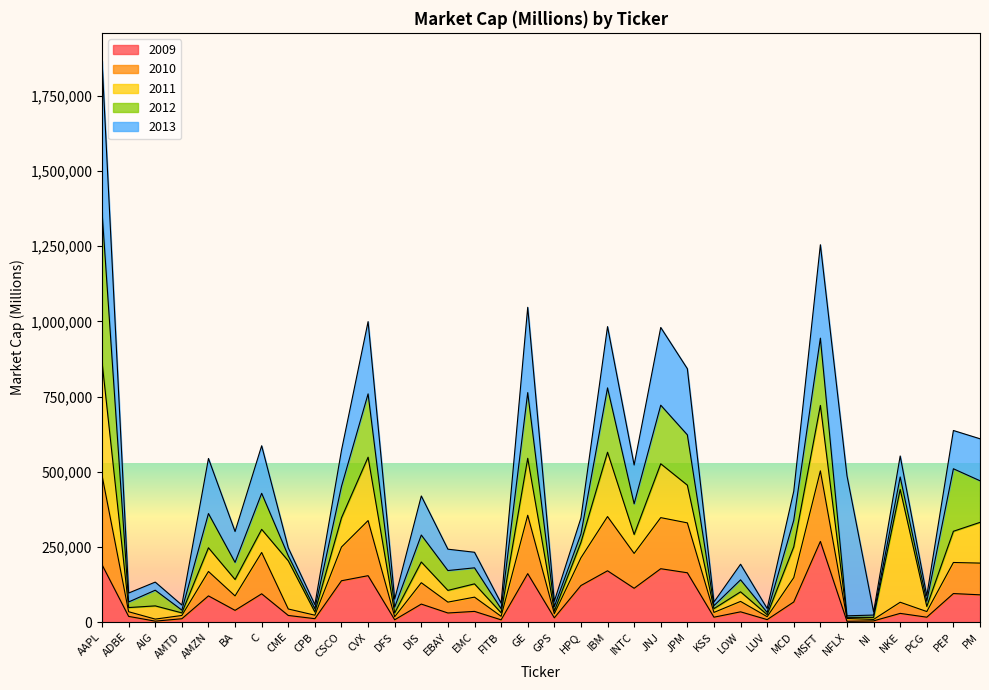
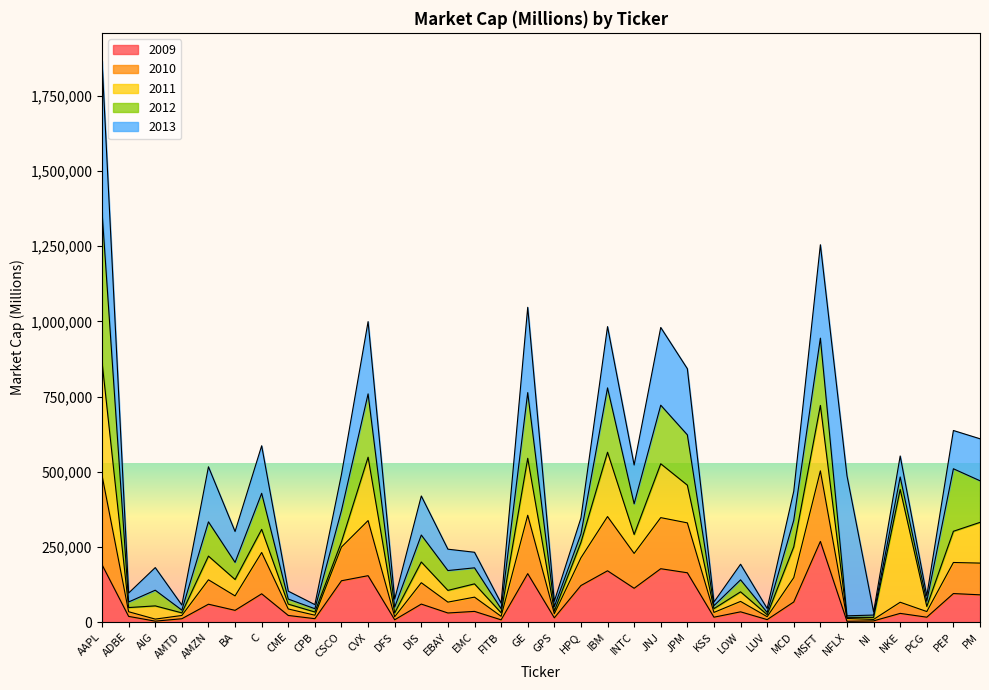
  {
    "2009": {
      "AAPL": "190,000",
      "ADBE": "20,000",
      "AMTD": "10,000",
-     "AMZN": "90,000",
+     "AMZN": "60,000",
      "BA": "40,000",
      "C": "90,000",
      "CME": "20,000",
      "CPB": "10,000",
      "CSCO": "140,000",
      "CVX": "150,000",
      "DFS": "10,000",
      "DIS": "60,000",
      "EBAY": "30,000",
      "EMC": "40,000",
      "FITB": "10,000",
      "GE": "160,000",
      "GPS": "10,000",
      "HPQ": "120,000",
      "IBM": "170,000",
      "INTC": "110,000",
      "JNJ": "180,000",
      "JPM": "160,000",
      "KSS": "20,000",
      "LOW": "30,000",
      "LUV": "10,000",
      "MCD": "70,000",
      "MSFT": "270,000",
      "NFLX": "0",
      "NKE": "30,000",
      "PCG": "20,000",
      "PEP": "100,000",
      "PM": "90,000"
    },
    "2010": {
      "AAPL": "300,000",
      "ADBE": "20,000",
      "AMTD": "10,000",
      "AMZN": "80,000",
      "BA": "50,000",
      "C": "140,000",
      "CME": "20,000",
      "CPB": "10,000",
      "CSCO": "110,000",
      "CVX": "180,000",
      "DFS": "10,000",
      "DIS": "70,000",
      "EBAY": "40,000",
      "EMC": "50,000",
      "FITB": "10,000",
      "GE": "190,000",
      "GPS": "10,000",
      "HPQ": "90,000",
      "IBM": "180,000",
      "INTC": "120,000",
      "JNJ": "170,000",
      "JPM": "170,000",
      "KSS": "20,000",
      "LOW": "30,000",
      "MCD": "80,000",
      "MSFT": "230,000",
      "NKE": "40,000",
      "PCG": "20,000",
      "PEP": "100,000",
      "PM": "110,000"
    },
    "2011": {
      "AAPL": "380,000",
      "ADBE": "10,000",
      "AIG": "40,000",
      "AMTD": "10,000",
      "AMZN": "80,000",
      "BA": "50,000",
      "C": "80,000",
-     "CME": "160,000",
+     "CME": "20,000",
      "CPB": "10,000",
-     "CSCO": "100,000",
+     "CSCO": "20,000",
      "CVX": "210,000",
      "DFS": "10,000",
      "DIS": "70,000",
      "EBAY": "40,000",
      "EMC": "40,000",
      "FITB": "10,000",
      "GE": "190,000",
      "GPS": "10,000",
      "HPQ": "50,000",
      "IBM": "210,000",
      "INTC": "60,000",
      "JNJ": "180,000",
      "JPM": "130,000",
      "KSS": "10,000",
      "LOW": "30,000",
      "MCD": "100,000",
      "MSFT": "220,000",
      "NKE": "370,000",
      "PCG": "20,000",
      "PEP": "100,000",
      "PM": "140,000"
    },
    "2012": {
      "AAPL": "500,000",
      "ADBE": "20,000",
      "AIG": "50,000",
      "AMTD": "10,000",
      "AMZN": "110,000",
      "BA": "60,000",
      "C": "120,000",
      "CME": "20,000",
      "CPB": "10,000",
      "CSCO": "100,000",
      "CVX": "210,000",
      "DFS": "20,000",
      "DIS": "90,000",
      "EBAY": "70,000",
      "EMC": "50,000",
      "FITB": "10,000",
      "GE": "220,000",
      "GPS": "10,000",
      "HPQ": "30,000",
      "IBM": "210,000",
      "INTC": "100,000",
      "JNJ": "190,000",
      "JPM": "170,000",
      "KSS": "10,000",
      "LOW": "40,000",
      "MCD": "90,000",
      "MSFT": "220,000",
      "NKE": "40,000",
      "PCG": "20,000",
      "PEP": "210,000",
      "PM": "140,000"
    },
    "2013": {
      "AAPL": "500,000",
      "ADBE": "30,000",
-     "AIG": "30,000",
+     "AIG": "80,000",
      "AMTD": "20,000",
      "AMZN": "180,000",
      "BA": "100,000",
      "C": "160,000",
      "CME": "30,000",
      "CPB": "10,000",
      "CSCO": "120,000",
      "CVX": "240,000",
      "DFS": "30,000",
      "DIS": "130,000",
      "EBAY": "70,000",
      "EMC": "50,000",
      "FITB": "20,000",
      "GE": "280,000",
      "GPS": "20,000",
      "HPQ": "50,000",
      "IBM": "200,000",
      "INTC": "130,000",
      "JNJ": "260,000",
      "JPM": "220,000",
      "KSS": "10,000",
      "LOW": "50,000",
      "LUV": "10,000",
      "MCD": "100,000",
      "MSFT": "310,000",
      "NFLX": "470,000",
      "NI": "10,000",
      "NKE": "70,000",
      "PCG": "20,000",
      "PEP": "130,000",
      "PM": "140,000"
    }
  }
